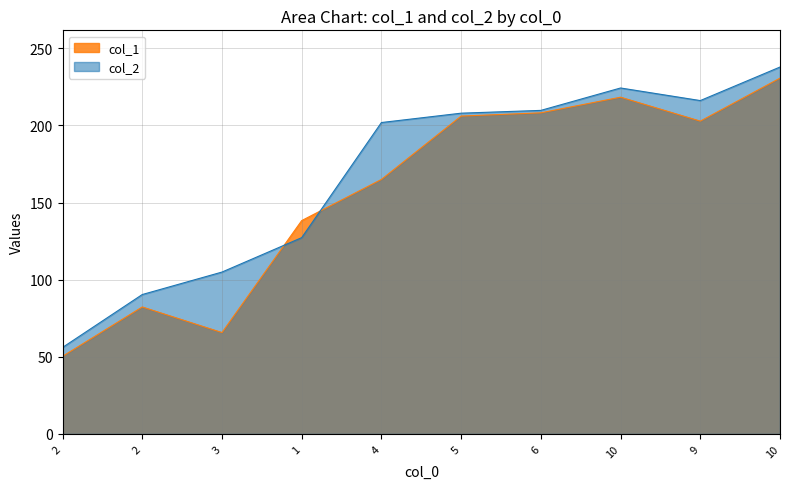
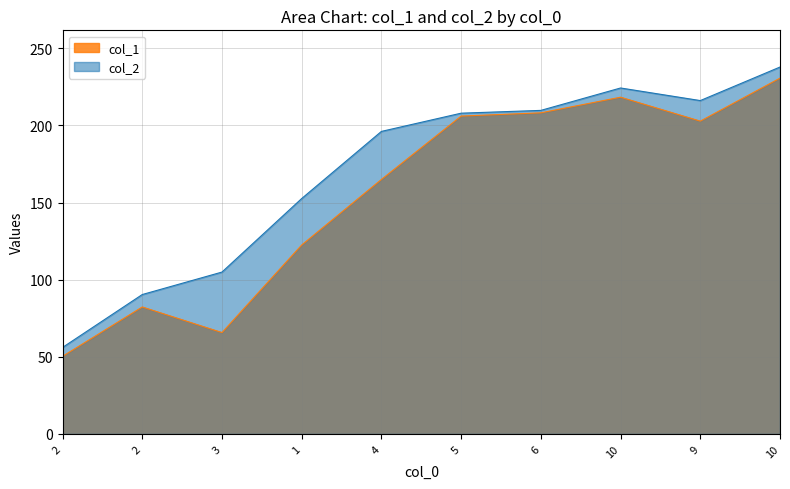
  {
    "col_1": {
      "3": 66,
-     "1": 138,
+     "1": 122,
      "4": 165,
      "5": 206,
      "9": 203
    },
    "col_2": {
      "3": 105,
-     "1": 127,
-     "4": 202,
+     "1": 153,
+     "4": 196,
      "5": 208,
      "9": 216
    }
  }
